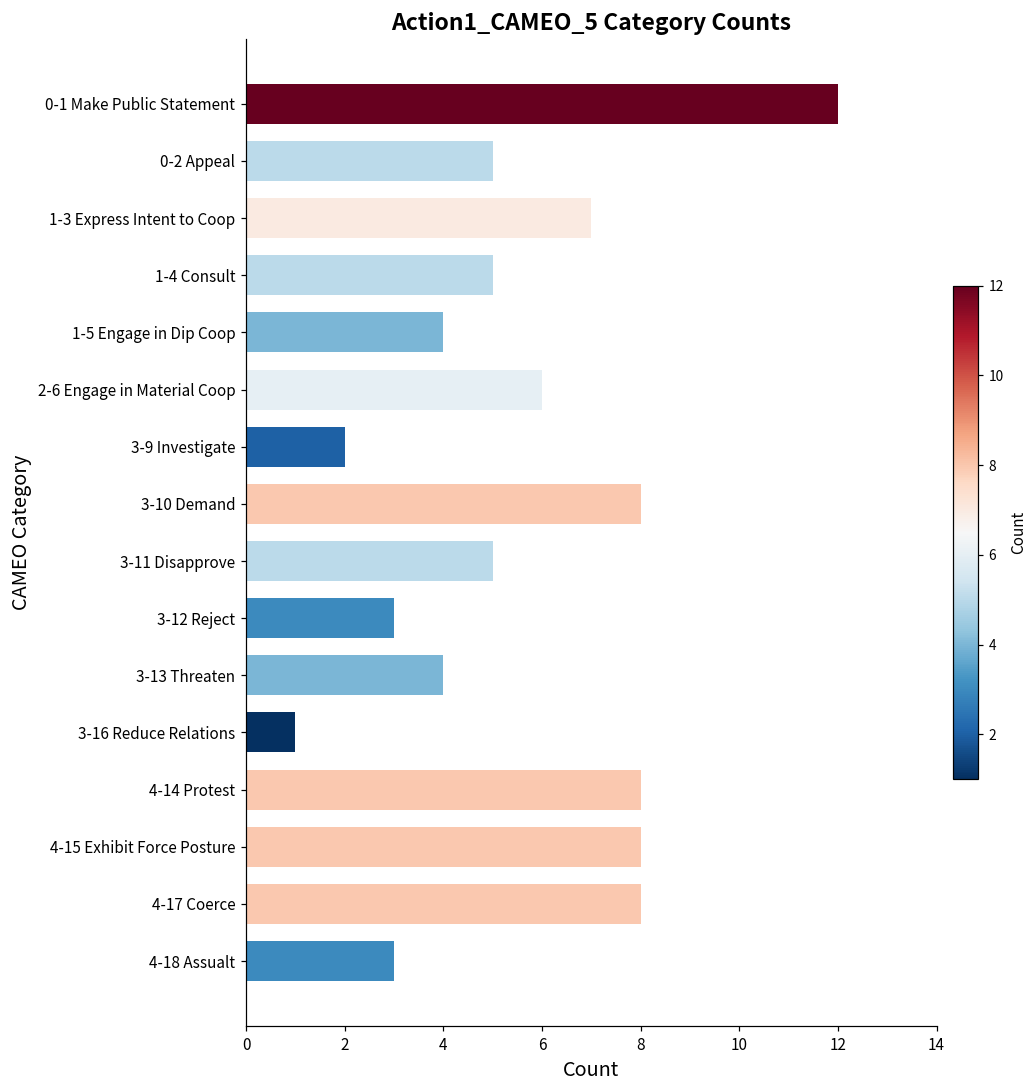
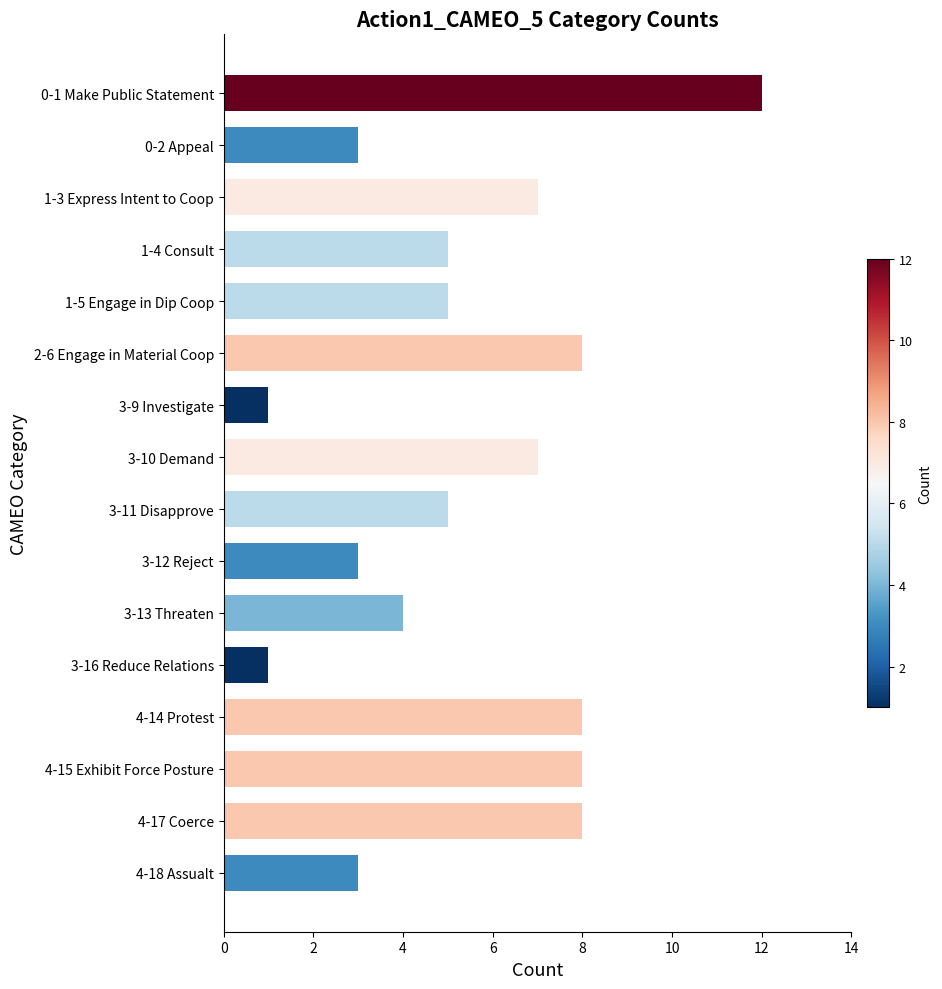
  {
    "0-1 Make Public Statement": 12,
-   "0-2 Appeal": 5,
+   "0-2 Appeal": 3,
    "1-3 Express Intent to Coop": 7,
    "1-4 Consult": 5,
-   "1-5 Engage in Dip Coop": 4,
-   "2-6 Engage in Material Coop": 6,
-   "3-9 Investigate": 2,
-   "3-10 Demand": 8,
+   "1-5 Engage in Dip Coop": 5,
+   "2-6 Engage in Material Coop": 8,
+   "3-9 Investigate": 1,
+   "3-10 Demand": 7,
    "3-11 Disapprove": 5,
    "3-12 Reject": 3,
    "3-13 Threaten": 4,
    "3-16 Reduce Relations": 1,
    "4-14 Protest": 8,
    "4-15 Exhibit Force Posture": 8,
    "4-17 Coerce": 8,
    "4-18 Assualt": 3
  }
